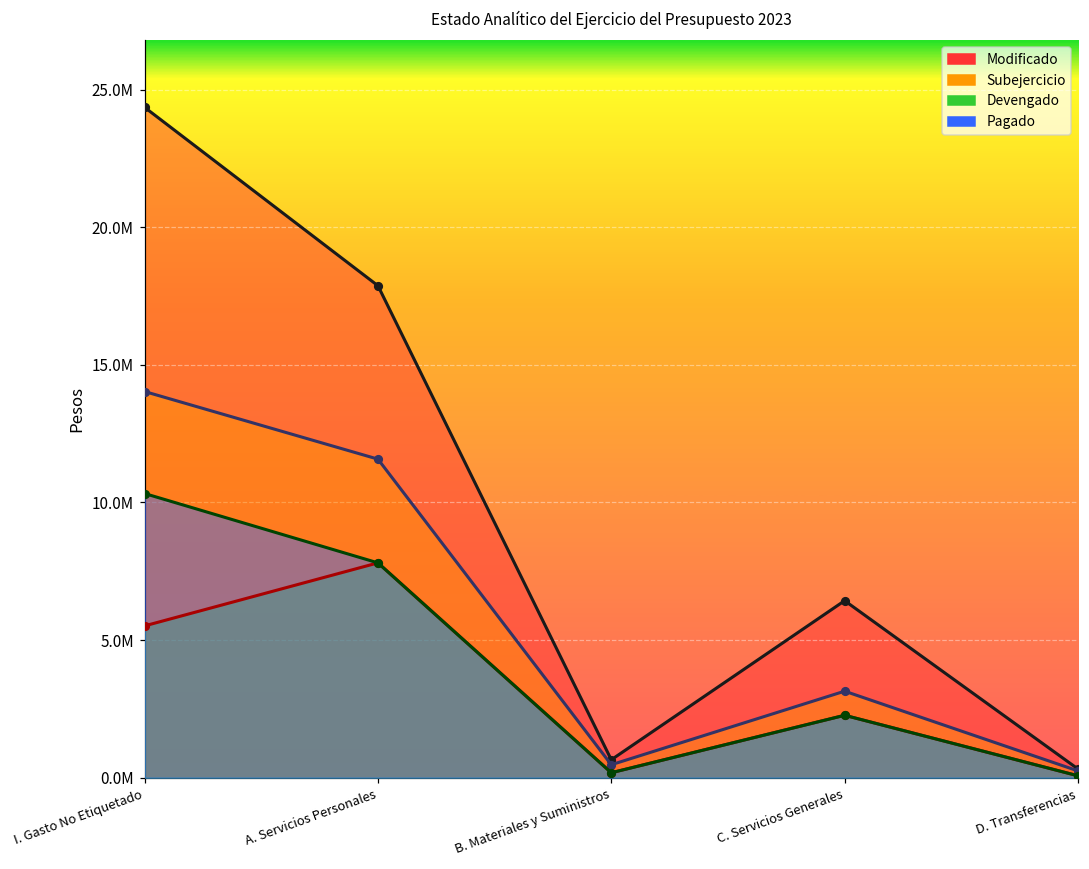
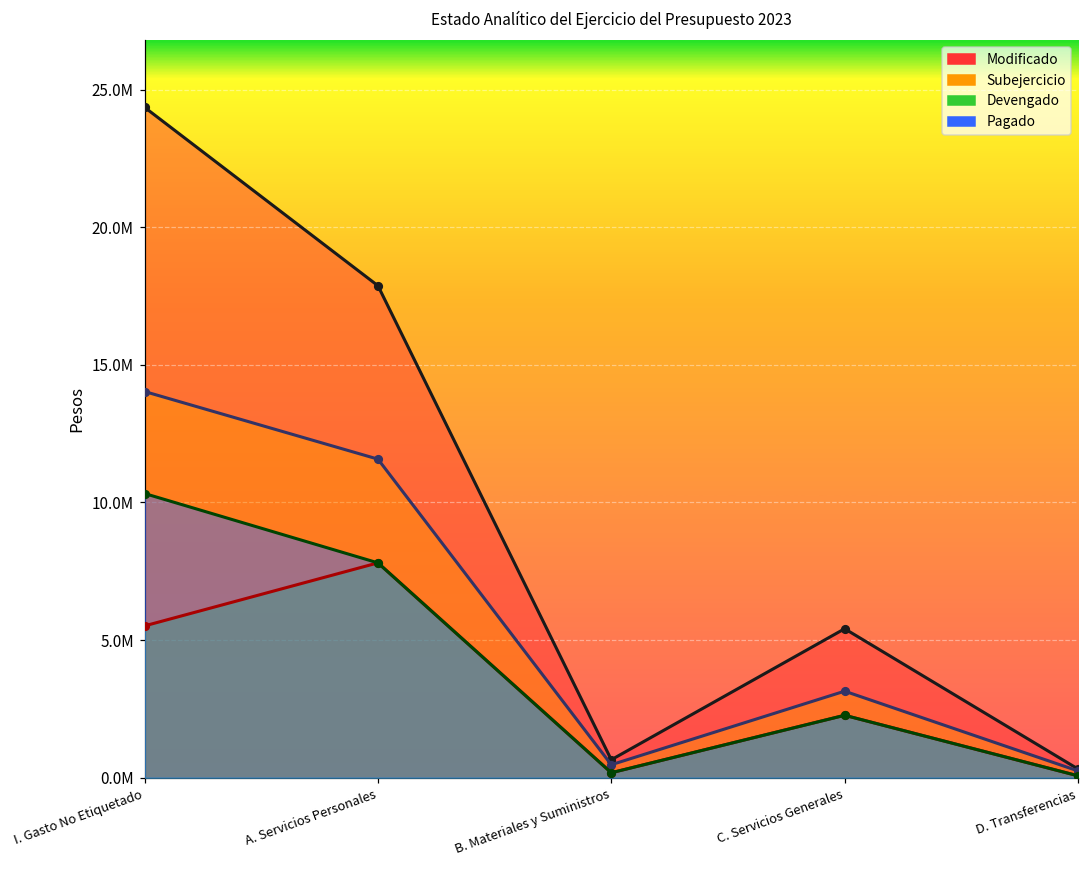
  {
    "Modificado": {
      "I. Gasto No Etiquetado": 24400000,
      "A. Servicios Personales": 17900000,
      "B. Materiales y Suministros": 700000,
-     "C. Servicios Generales": 6400000
+     "C. Servicios Generales": 5400000
    },
    "Subejercicio": {
      "I. Gasto No Etiquetado": 14000000,
      "A. Servicios Personales": 11600000,
      "B. Materiales y Suministros": 500000,
      "C. Servicios Generales": 3100000
    },
    "Devengado": {
      "I. Gasto No Etiquetado": 5500000
    },
    "Pagado": {
      "I. Gasto No Etiquetado": 10300000
    }
  }
